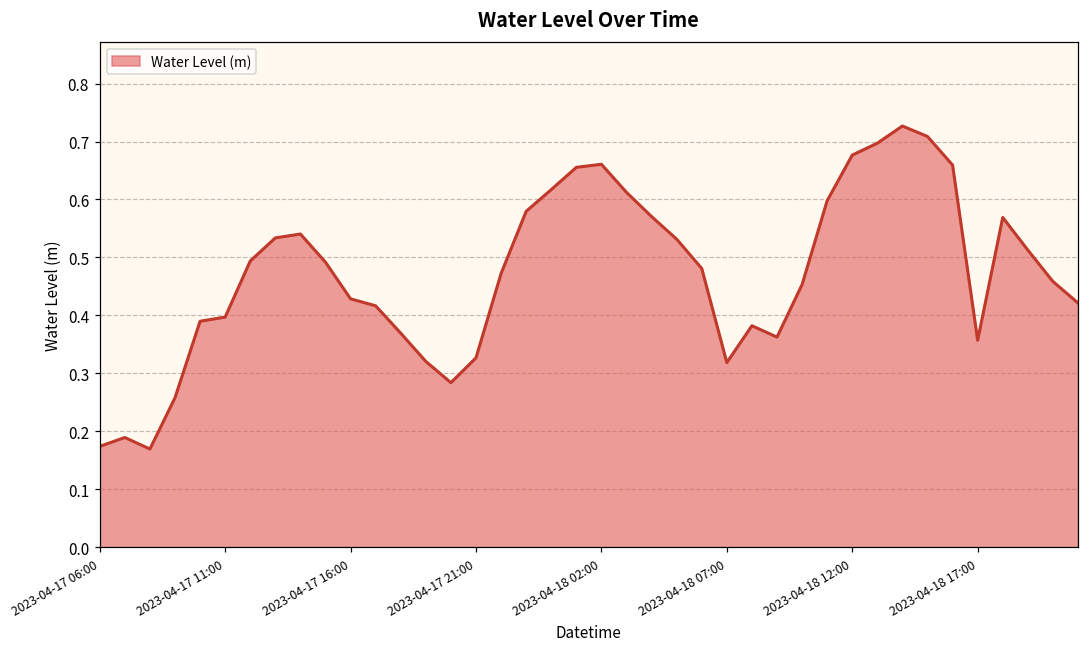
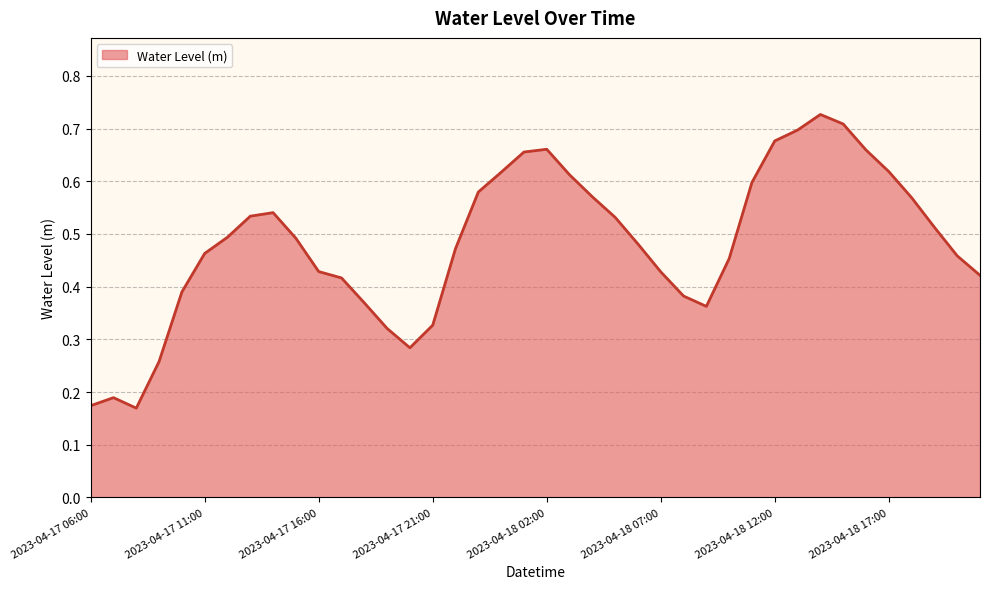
  {
    "2023-04-17 06:00": 0.17,
-   "2023-04-17 11:00": 0.40,
+   "2023-04-17 11:00": 0.46,
    "2023-04-17 16:00": 0.43,
    "2023-04-17 21:00": 0.33,
    "2023-04-18 02:00": 0.66,
-   "2023-04-18 07:00": 0.32,
+   "2023-04-18 07:00": 0.43,
    "2023-04-18 12:00": 0.68,
-   "2023-04-18 17:00": 0.36
+   "2023-04-18 17:00": 0.62
  }
